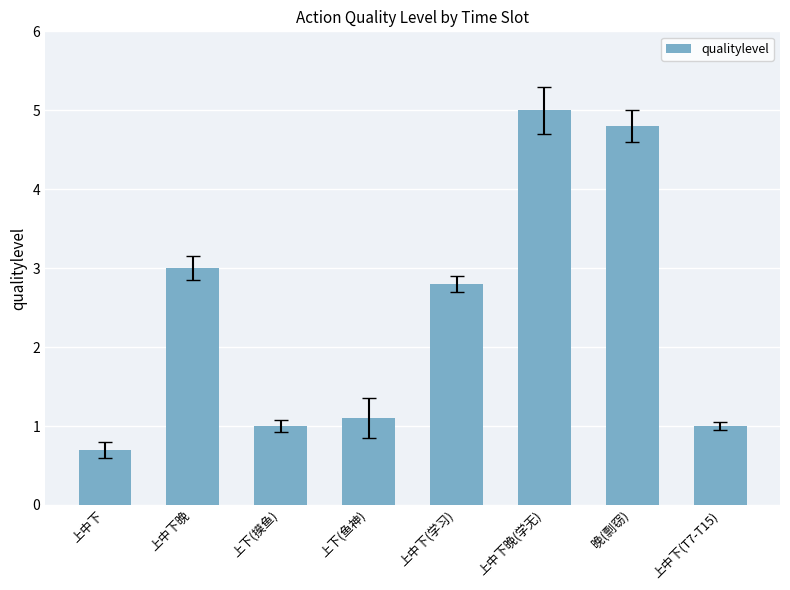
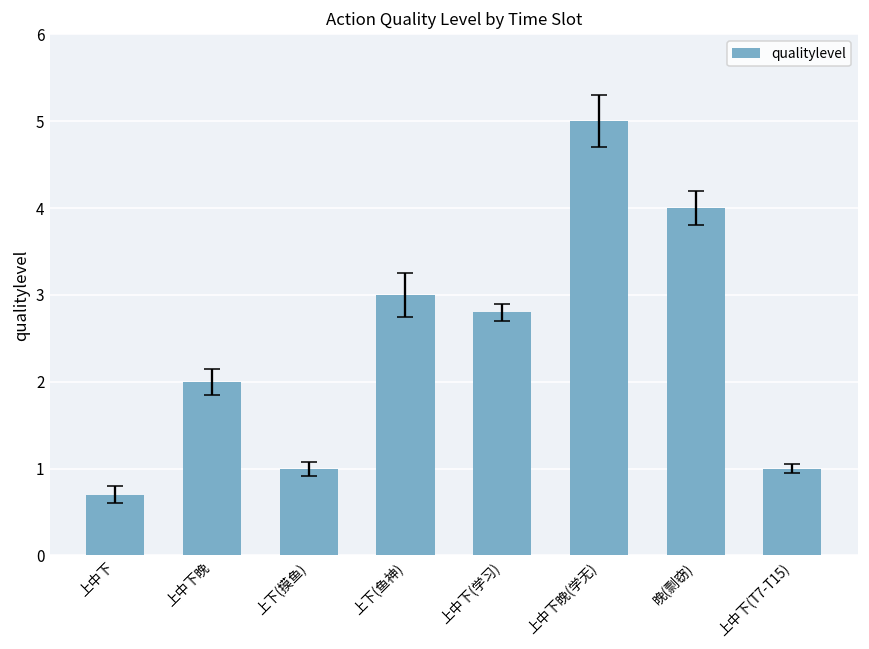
  {
    "qualitylevel": {
      "上中下": 0.7,
-     "上中下晚": 3,
+     "上中下晚": 2,
      "上下(摸鱼)": 1.0,
-     "上下(鱼神)": 1.1,
+     "上下(鱼神)": 3.0,
      "上中下(学习)": 2.8,
      "上中下晚(学无)": 5.0,
-     "晚(剽窃)": 4.8,
+     "晚(剽窃)": 4.0,
      "上中下(T7-T15)": 1.0
    }
  }
